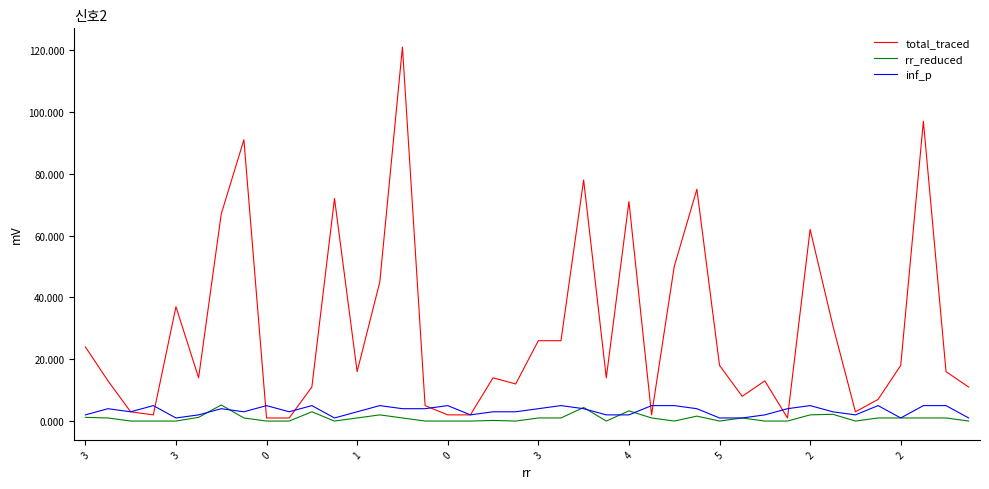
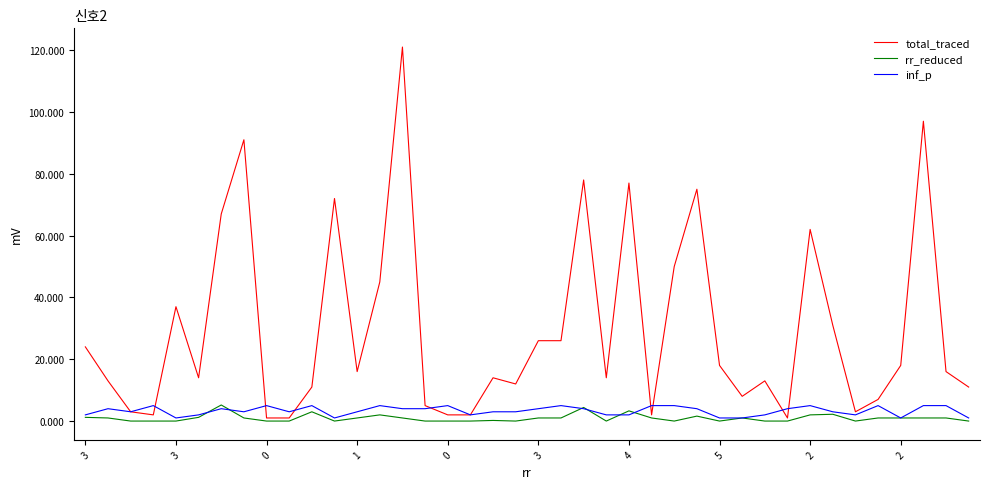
  {
    "total_traced": {
-     "4": 71
+     "4": 77
    },
    "rr_reduced": {
      "4": 3
    },
    "inf_p": {
      "4": 2
    }
  }
